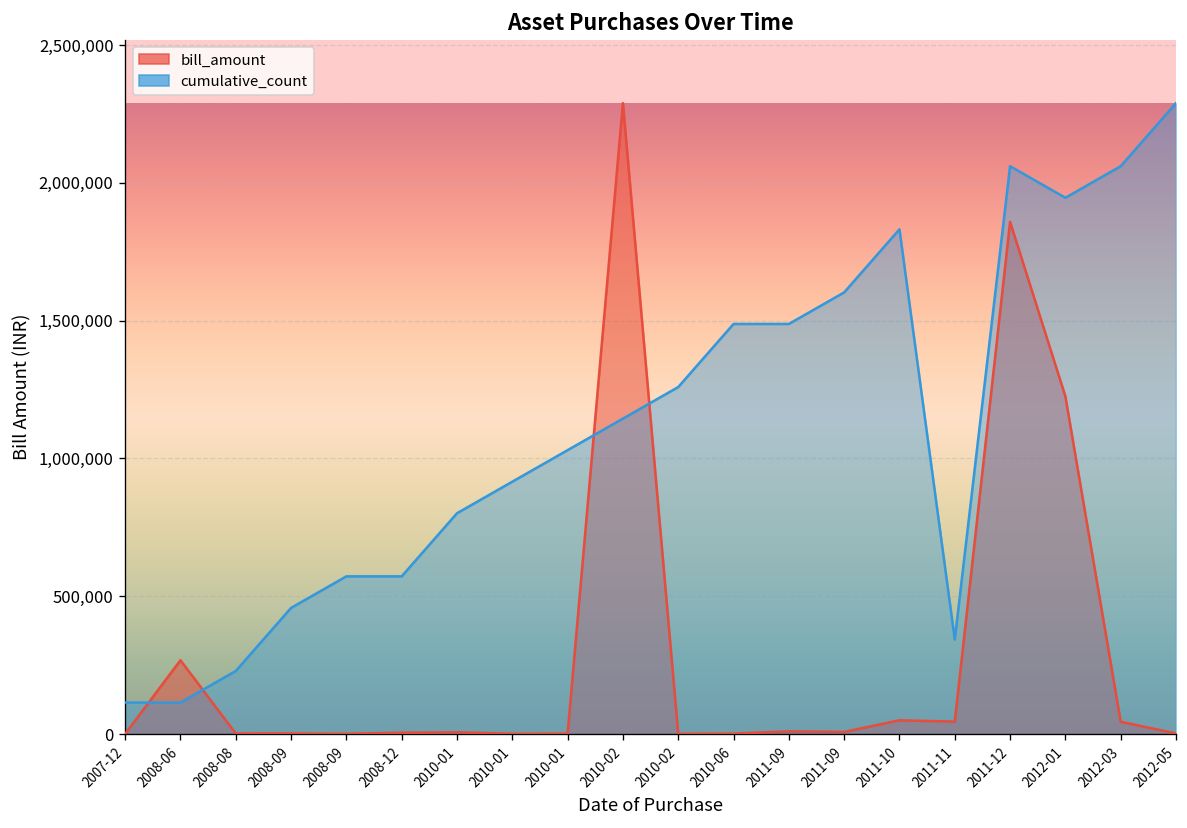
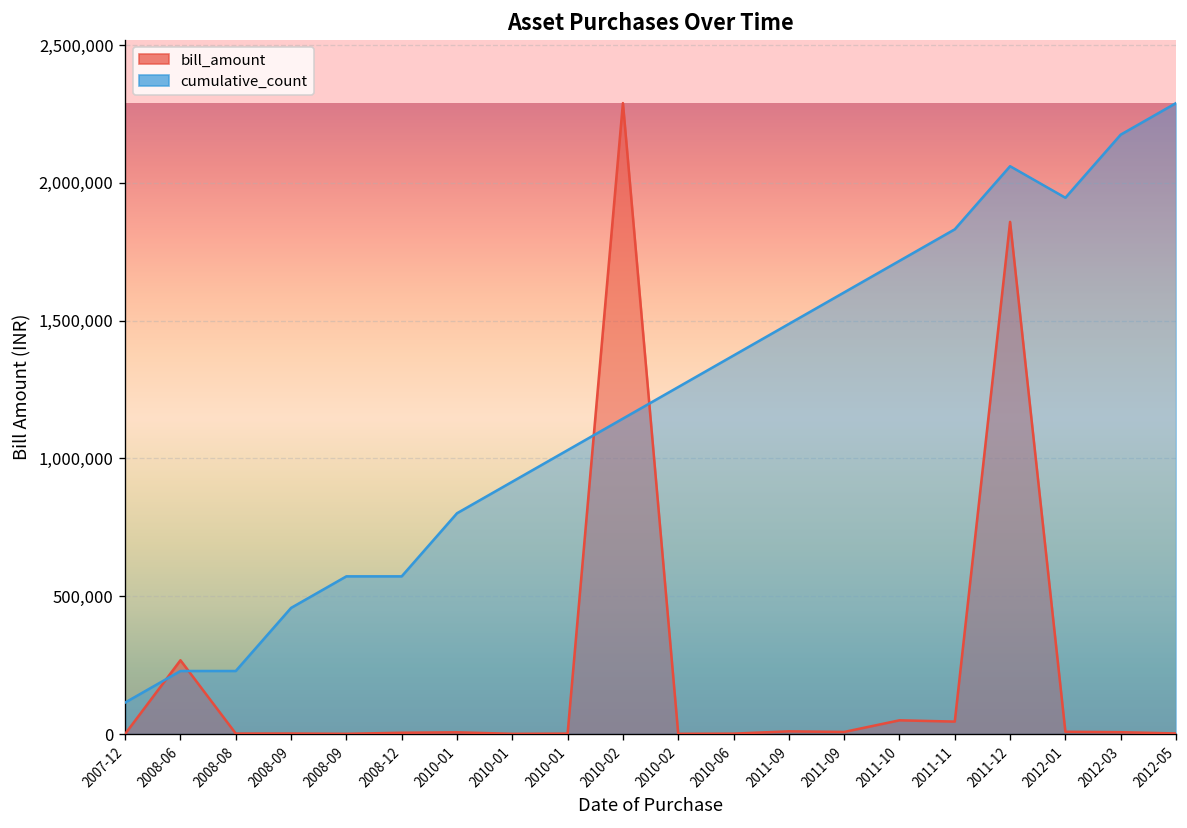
  {
    "bill_amount": {
      "2007-12": "0",
      "2008-06": "270,000",
      "2008-08": "0",
      "2008-12": "0",
      "2010-06": "0",
      "2011-10": "50,000",
      "2011-11": "50,000",
      "2011-12": "1,860,000",
-     "2012-01": "1,230,000",
-     "2012-03": "40,000",
+     "2012-01": "10,000",
+     "2012-03": "10,000",
      "2012-05": "0"
    },
    "cumulative_count": {
      "2007-12": "110,000",
-     "2008-06": "110,000",
+     "2008-06": "230,000",
      "2008-08": "230,000",
      "2008-12": "570,000",
-     "2010-06": "1,490,000",
-     "2011-10": "1,830,000",
-     "2011-11": "340,000",
+     "2010-06": "1,370,000",
+     "2011-10": "1,720,000",
+     "2011-11": "1,830,000",
      "2011-12": "2,060,000",
      "2012-01": "1,950,000",
-     "2012-03": "2,060,000",
+     "2012-03": "2,180,000",
      "2012-05": "2,290,000"
    }
  }
